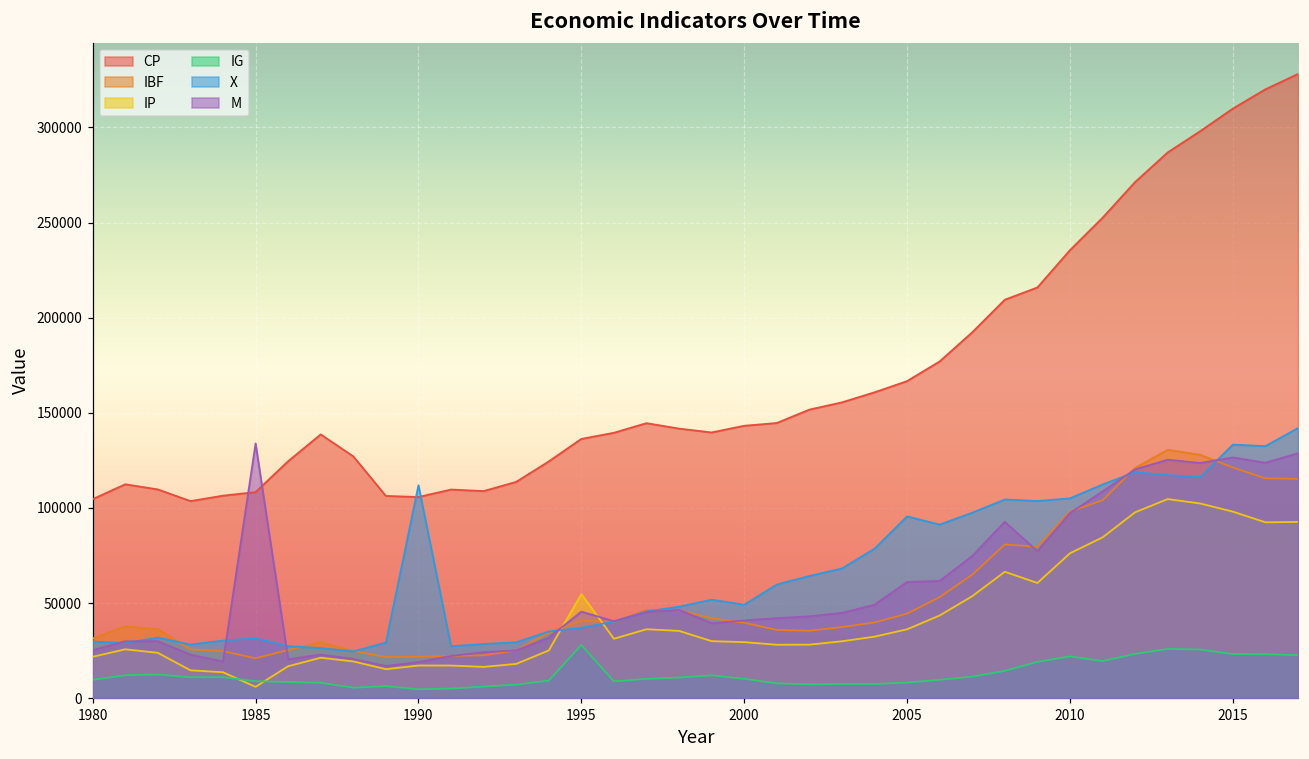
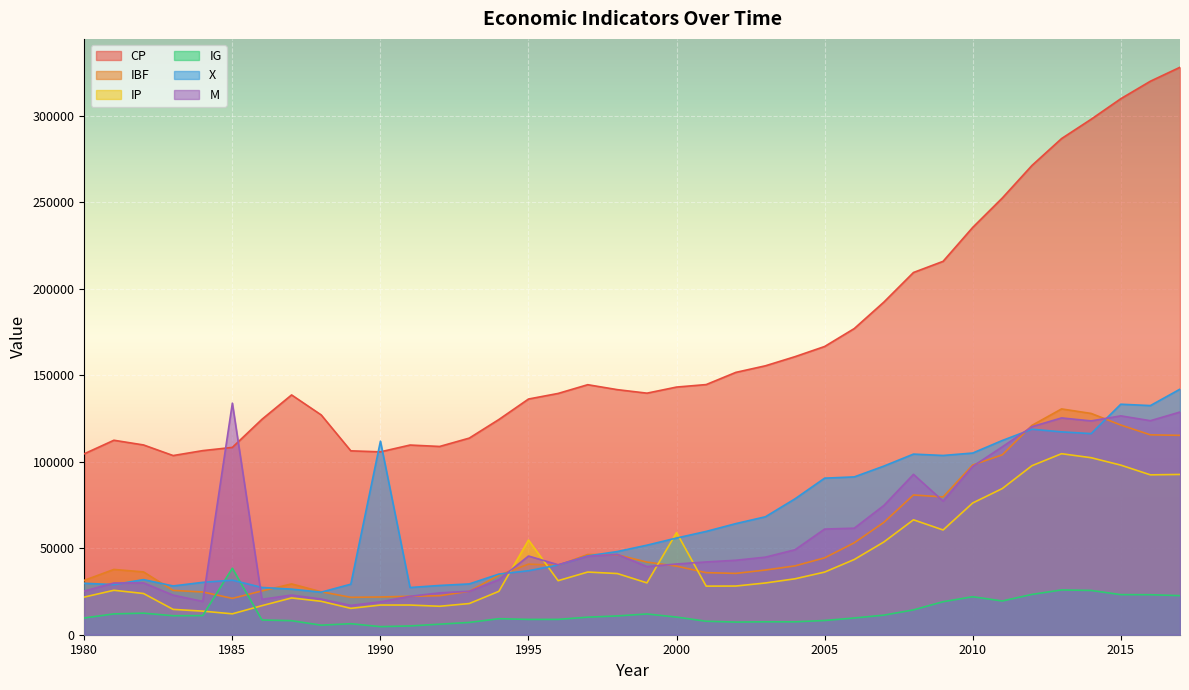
  {
    "IP": {
      "1980": 22000,
-     "1985": 6000,
+     "1985": 12000,
      "1990": 17000,
      "1995": 55000,
-     "2000": 29000,
+     "2000": 59000,
      "2005": 36000,
      "2010": 76000,
      "2015": 98000
    },
    "IG": {
      "1980": 10000,
-     "1985": 9000,
+     "1985": 38000,
      "1990": 5000,
-     "1995": 28000,
+     "1995": 9000,
      "2000": 10000,
      "2005": 8000,
      "2010": 22000,
      "2015": 23000
    },
    "X": {
      "1980": 30000,
      "1985": 32000,
      "1990": 112000,
      "1995": 37000,
-     "2000": 49000,
-     "2005": 96000,
+     "2000": 56000,
+     "2005": 91000,
      "2010": 105000,
      "2015": 133000
    },
    "M": {
      "1980": 25000,
      "1985": 134000,
      "1990": 19000,
      "1995": 46000,
      "2005": 61000,
      "2015": 127000
    }
  }
